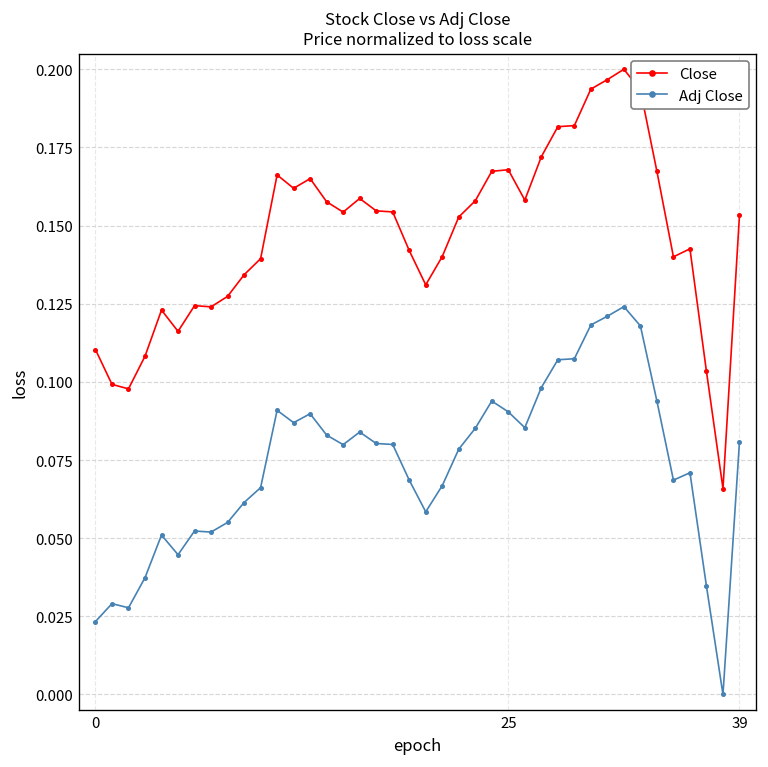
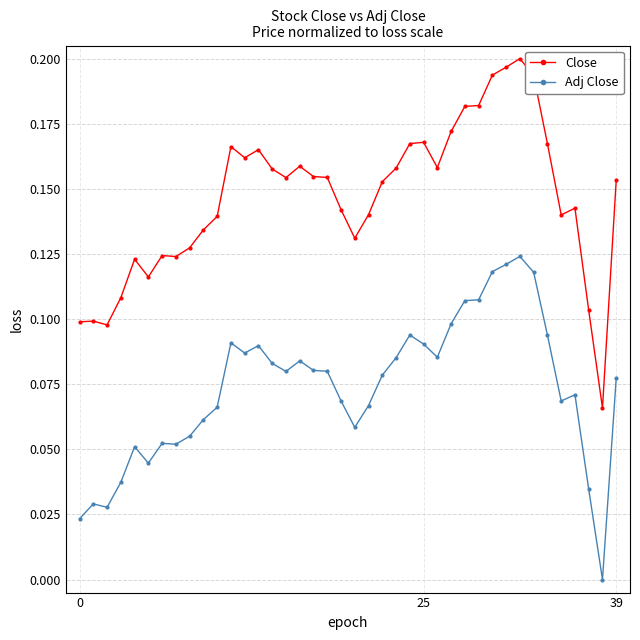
  {
    "Close": {
-     "0": 0.110,
+     "0": 0.099,
      "25": 0.168,
      "39": 0.153
    },
    "Adj Close": {
      "0": 0.023,
      "25": 0.090,
-     "39": 0.081
+     "39": 0.077
    }
  }
